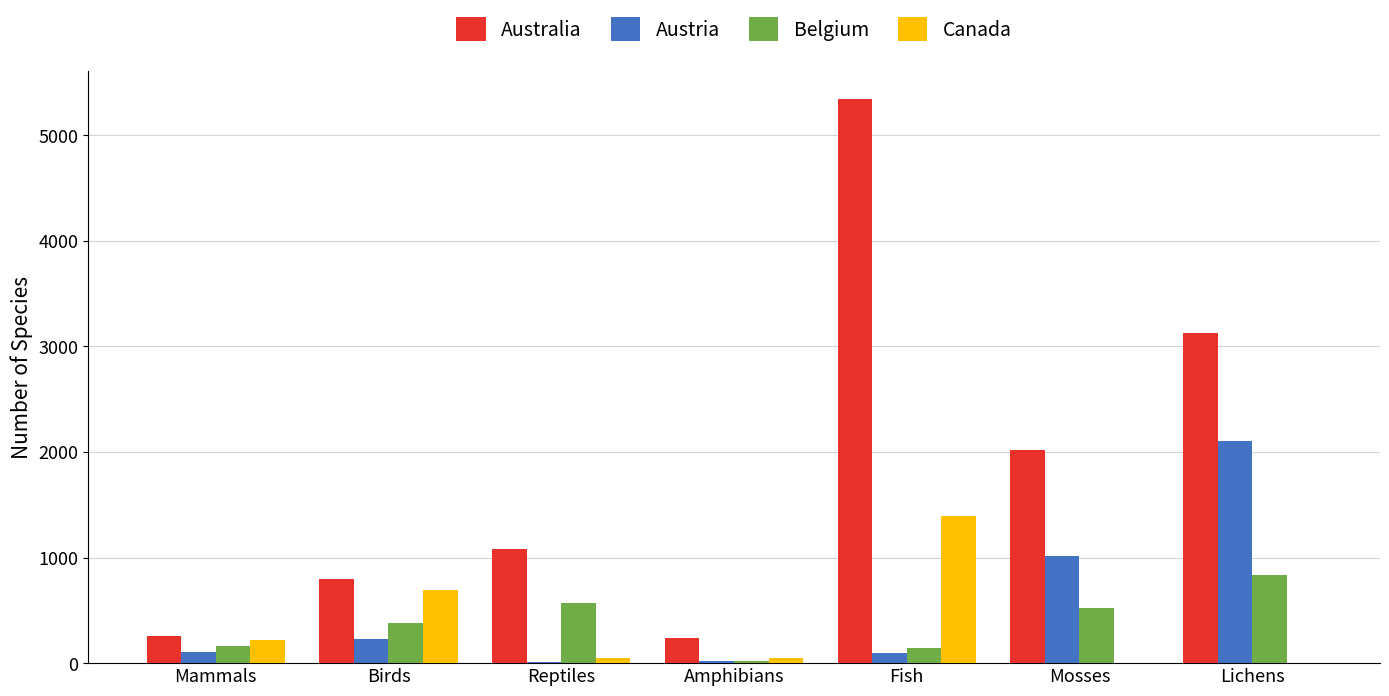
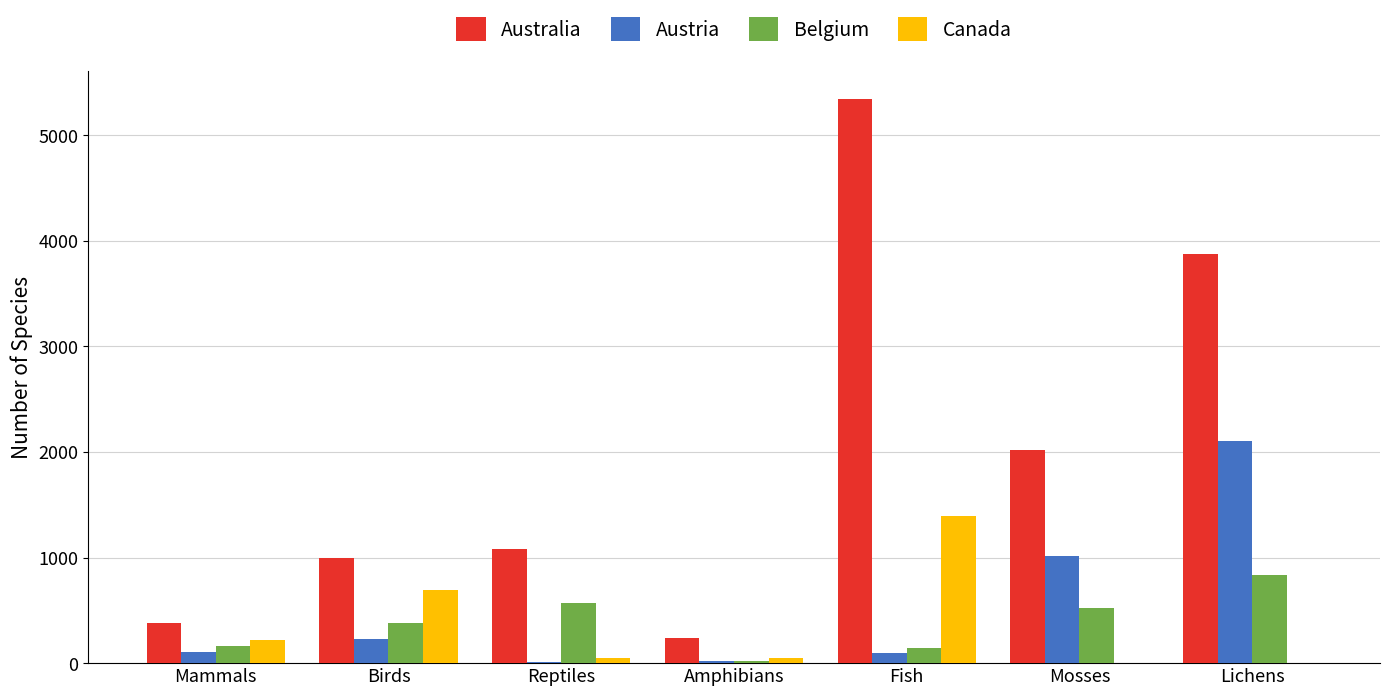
  {
    "Australia": {
-     "Mammals": 260,
-     "Birds": 800,
+     "Mammals": 380,
+     "Birds": 990,
      "Reptiles": 1090,
      "Amphibians": 240,
      "Fish": 5340,
      "Mosses": 2020,
-     "Lichens": 3130
+     "Lichens": 3880
    },
    "Austria": {
      "Mammals": 100,
      "Birds": 230,
      "Fish": 100,
      "Mosses": 1020,
      "Lichens": 2100
    },
    "Belgium": {
      "Mammals": 160,
      "Birds": 380,
      "Reptiles": 570,
      "Fish": 140,
      "Mosses": 520,
      "Lichens": 840
    },
    "Canada": {
      "Mammals": 220,
      "Birds": 690,
      "Reptiles": 50,
      "Amphibians": 50,
      "Fish": 1390,
      "Mosses": 0,
      "Lichens": 0
    }
  }
